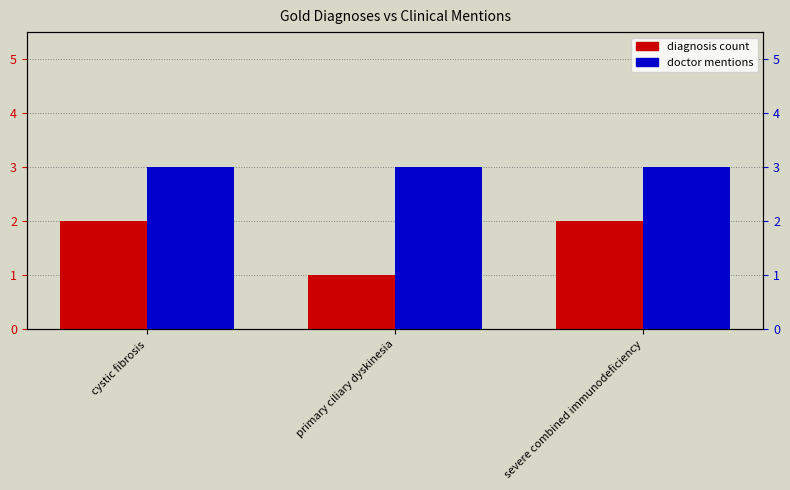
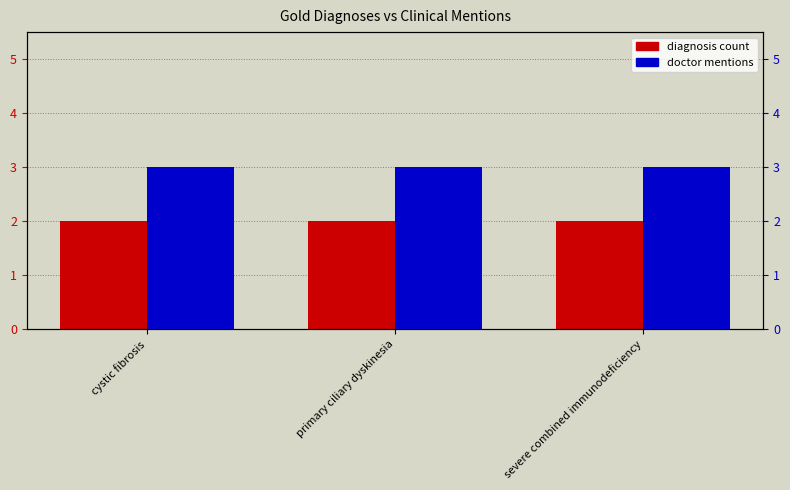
  {
    "diagnosis count": {
      "cystic fibrosis": 2,
-     "primary ciliary dyskinesia": 1,
+     "primary ciliary dyskinesia": 2,
      "severe combined immunodeficiency": 2
    },
    "doctor mentions": {
      "cystic fibrosis": 3.0,
      "primary ciliary dyskinesia": 3.0,
      "severe combined immunodeficiency": 3.0
    }
  }
